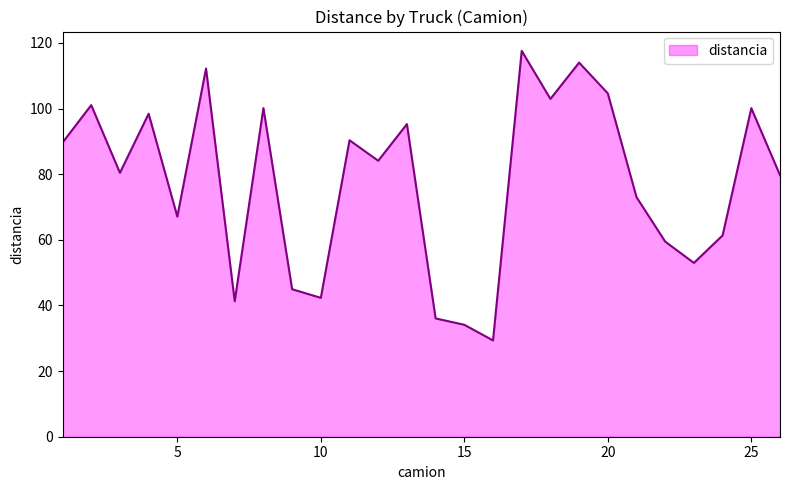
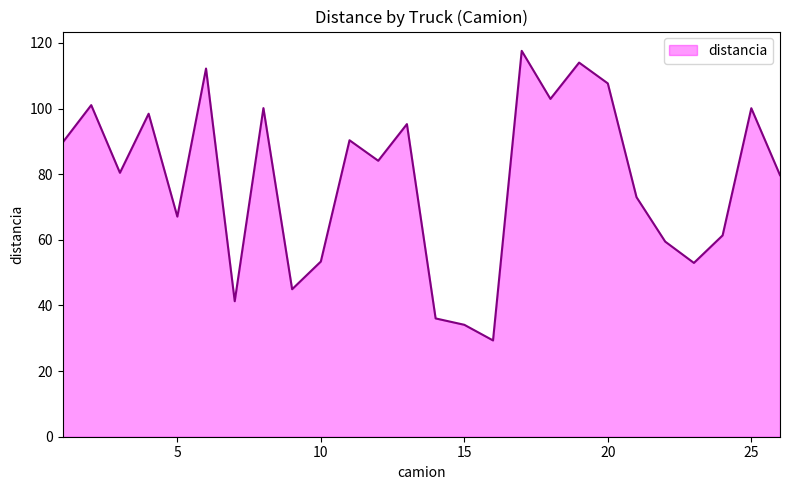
  {
    "5": 67,
-   "10": 42,
+   "10": 53,
    "15": 34,
-   "20": 105,
+   "20": 108,
    "25": 100
  }
